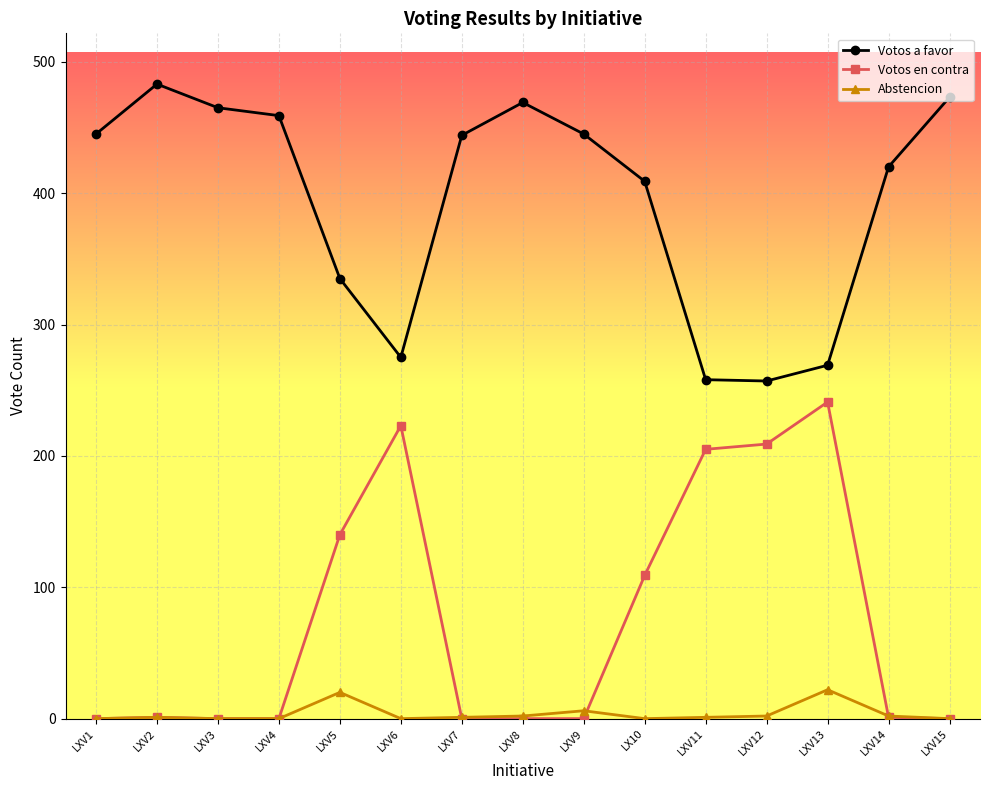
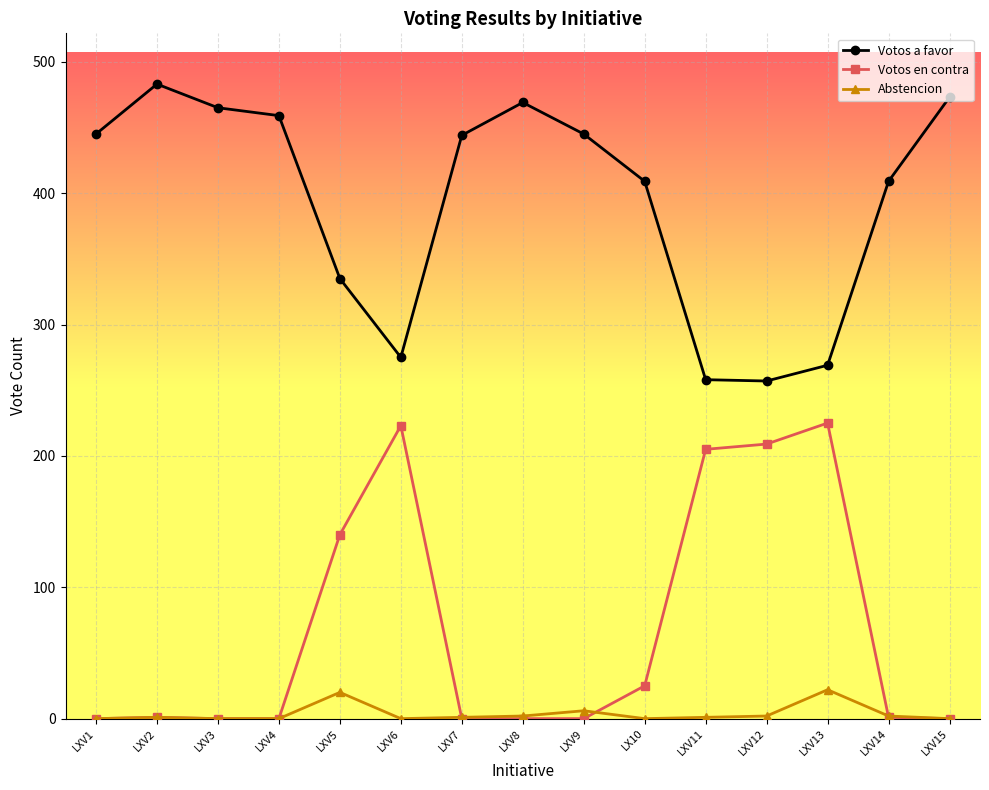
  {
    "Votos a favor": {
      "LXV1": 445,
      "LXV2": 483,
      "LXV3": 465,
      "LXV4": 459,
      "LXV5": 335,
      "LXV6": 275,
      "LXV7": 444,
      "LXV8": 469,
      "LXV9": 445,
      "LX10": 409,
      "LXV11": 258,
      "LXV12": 257,
      "LXV13": 269,
-     "LXV14": 420
+     "LXV14": 409
    },
    "Votos en contra": {
      "LXV5": 140,
      "LXV6": 223,
      "LXV8": 0,
      "LXV9": 0,
-     "LX10": 109,
+     "LX10": 25,
      "LXV11": 205,
      "LXV12": 209,
-     "LXV13": 241
+     "LXV13": 225
    },
    "Abstencion": {
      "LXV5": 20,
      "LXV6": 0,
      "LXV8": 2,
      "LXV9": 6,
      "LX10": 0,
      "LXV11": 1,
      "LXV12": 2,
      "LXV13": 22
    }
  }
